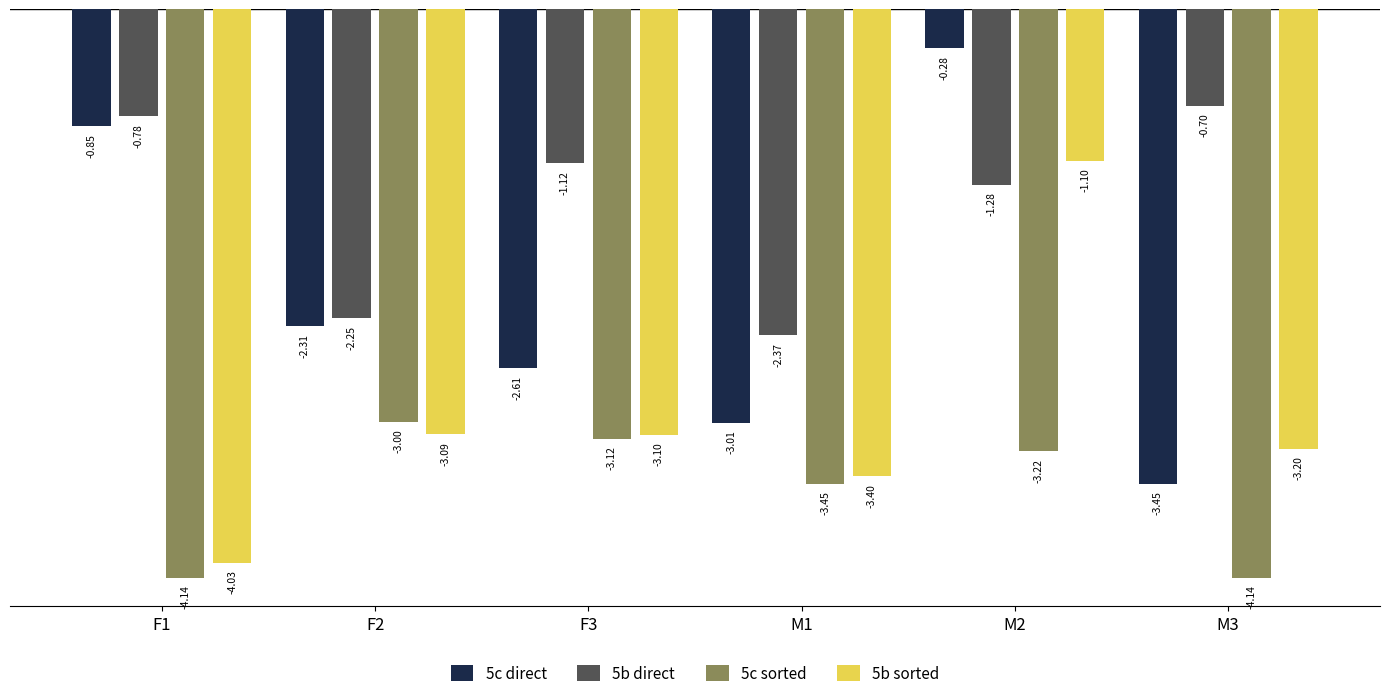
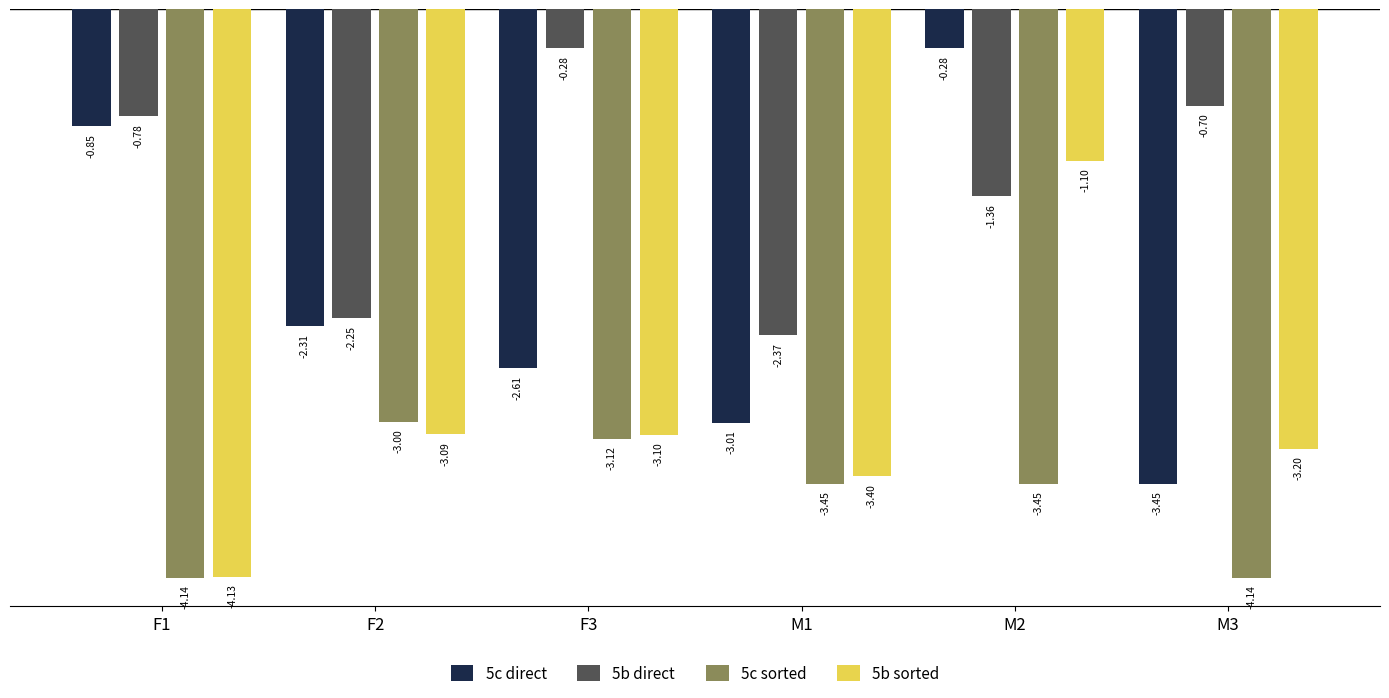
  {
    "5c direct": {
      "F1": -0.85,
      "F2": -2.31,
      "F3": -2.61,
      "M1": -3.01,
      "M2": -0.28,
      "M3": -3.45
    },
    "5b direct": {
      "F1": -0.78,
      "F2": -2.25,
-     "F3": -1.12,
+     "F3": -0.28,
      "M1": -2.37,
-     "M2": -1.28,
+     "M2": -1.36,
      "M3": -0.70
    },
    "5c sorted": {
      "F1": -4.14,
      "F2": -3.00,
      "F3": -3.12,
      "M1": -3.45,
-     "M2": -3.22,
+     "M2": -3.45,
      "M3": -4.14
    },
    "5b sorted": {
-     "F1": -4.03,
+     "F1": -4.13,
      "F2": -3.09,
      "F3": -3.10,
      "M1": -3.40,
      "M2": -1.10,
      "M3": -3.20
    }
  }
